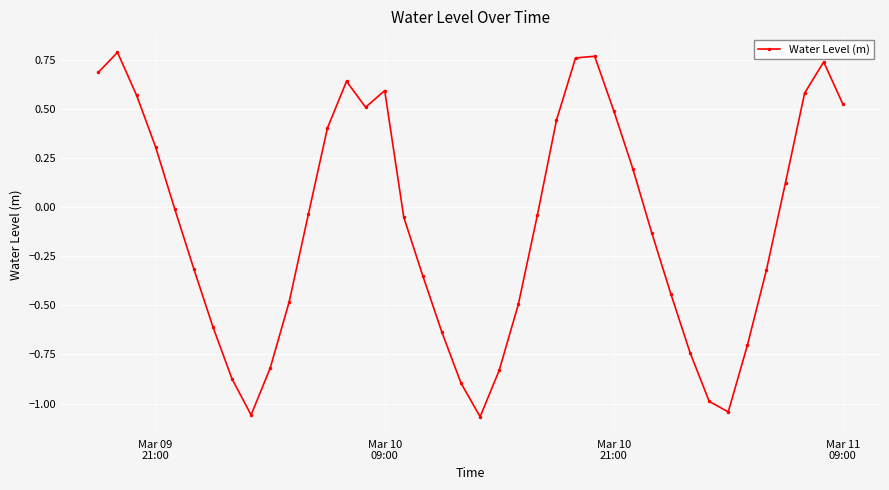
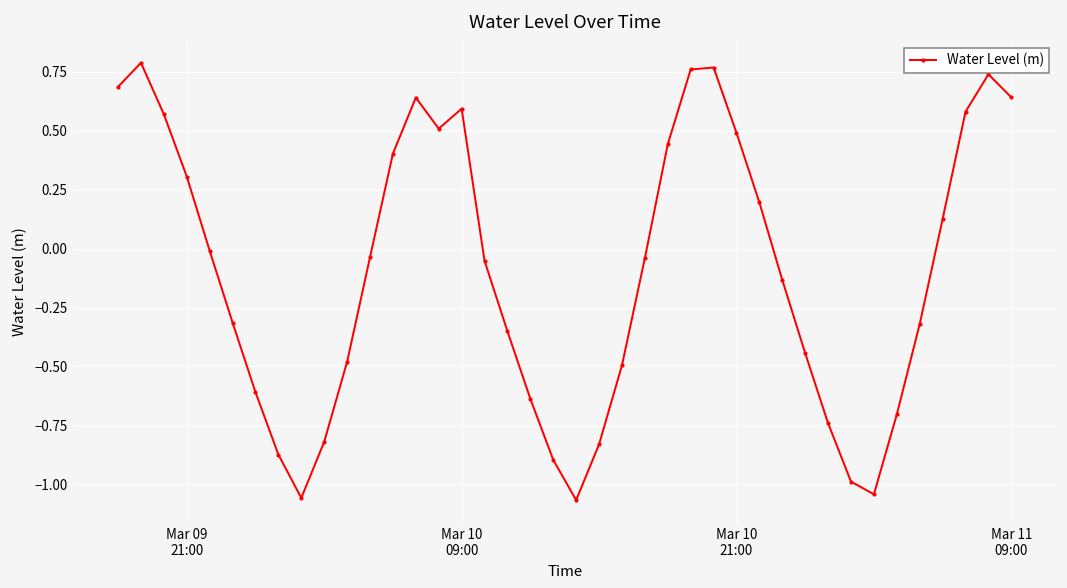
  {
    "Mar 09 21:00": 0.31,
    "Mar 10 09:00": 0.59,
    "Mar 10 21:00": 0.49,
-   "Mar 11 09:00": 0.53
+   "Mar 11 09:00": 0.64
  }
